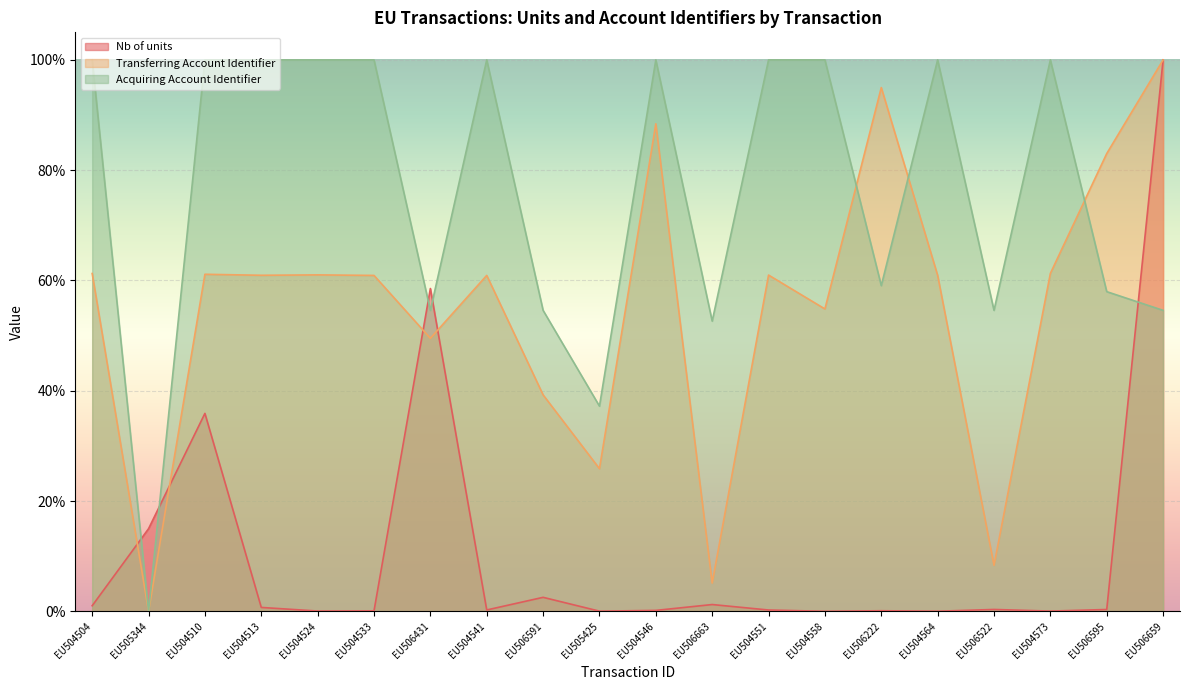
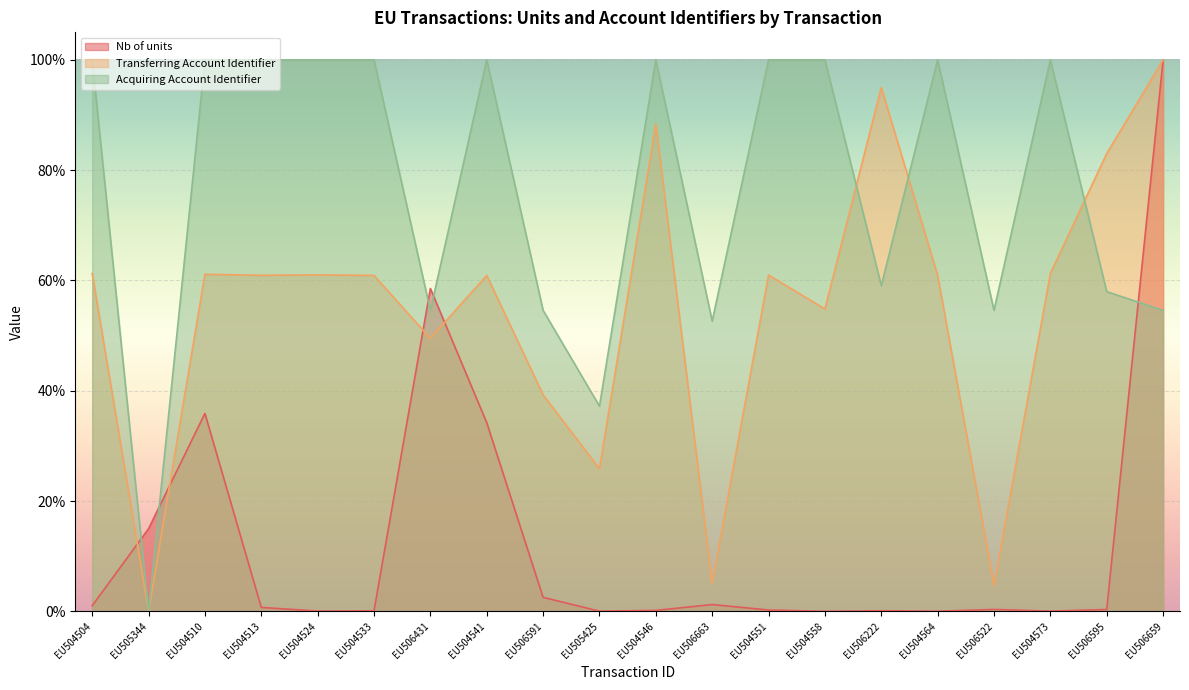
  {
    "Nb of units": {
      "EU504504": "1%",
      "EU505344": "15%",
      "EU504510": "36%",
      "EU504513": "1%",
      "EU504524": "0%",
      "EU504533": "0%",
      "EU506431": "59%",
-     "EU504541": "0%",
+     "EU504541": "34%",
      "EU506591": "3%",
      "EU505425": "0%",
      "EU504546": "0%",
      "EU506663": "1%",
      "EU504551": "0%",
      "EU504558": "0%",
      "EU506222": "0%",
      "EU504564": "0%",
      "EU506522": "0%",
      "EU504573": "0%",
      "EU506595": "0%"
    },
    "Transferring Account Identifier": {
      "EU504504": "61%",
      "EU504510": "61%",
      "EU504513": "61%",
      "EU504524": "61%",
      "EU504533": "61%",
      "EU506431": "50%",
      "EU504541": "61%",
      "EU506591": "39%",
      "EU505425": "26%",
      "EU504546": "88%",
      "EU506663": "5%",
      "EU504551": "61%",
      "EU504558": "55%",
      "EU506222": "95%",
      "EU504564": "61%",
-     "EU506522": "8%",
+     "EU506522": "5%",
      "EU504573": "61%",
      "EU506595": "83%"
    },
    "Acquiring Account Identifier": {
      "EU504524": "100%",
      "EU504533": "100%",
      "EU506431": "55%",
      "EU504541": "100%",
      "EU506591": "55%",
      "EU505425": "37%",
      "EU504546": "100%",
      "EU506663": "53%",
      "EU504551": "100%",
      "EU504558": "100%",
      "EU506222": "59%",
      "EU504564": "100%",
      "EU506522": "55%",
      "EU504573": "100%",
      "EU506595": "58%",
      "EU506659": "55%"
    }
  }
